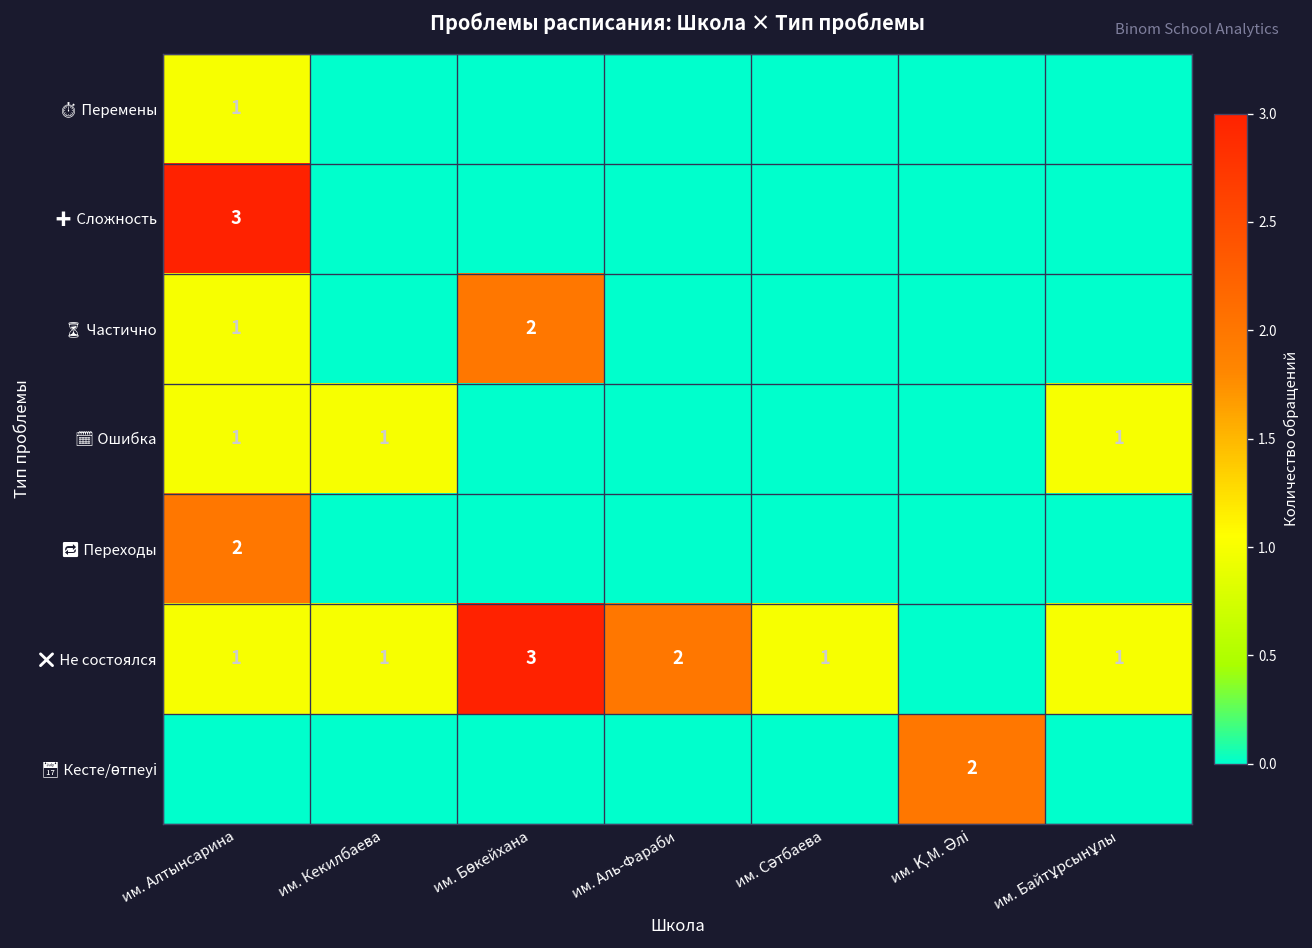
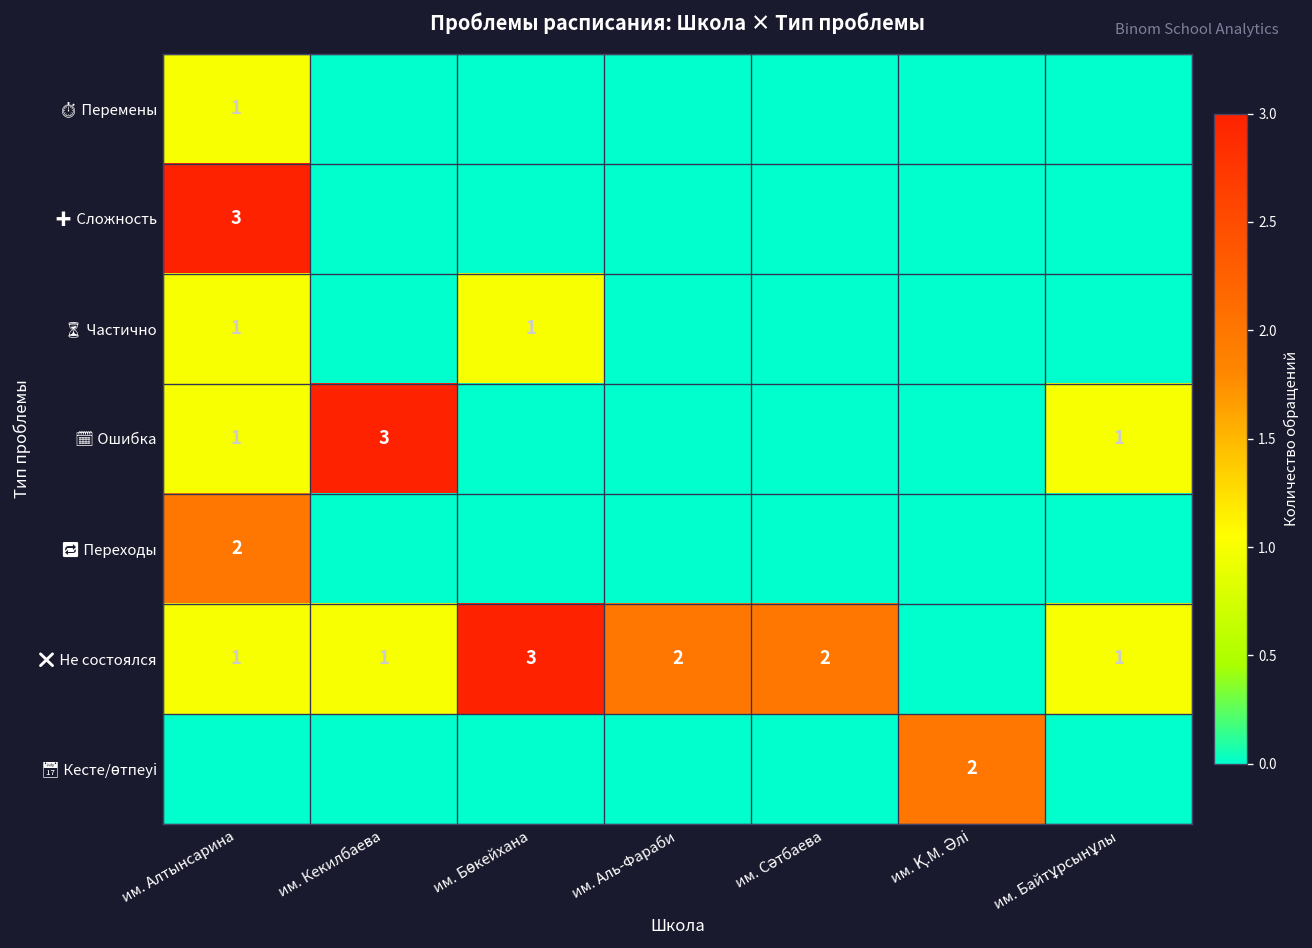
  {
    "⏱ Перемены": {
      "им. Алтынсарина": 1
    },
    "➕ Сложность": {
      "им. Алтынсарина": 3
    },
    "⏳ Частично": {
      "им. Алтынсарина": 1,
-     "им. Бөкейхана": 2
+     "им. Бөкейхана": 1
    },
    "🗓 Ошибка": {
      "им. Алтынсарина": 1,
-     "им. Кекилбаева": 1,
+     "им. Кекилбаева": 3,
      "им. Байтұрсынұлы": 1
    },
    "🔁 Переходы": {
      "им. Алтынсарина": 2
    },
    "❌ Не состоялся": {
      "им. Алтынсарина": 1,
      "им. Кекилбаева": 1,
      "им. Бөкейхана": 3,
      "им. Аль-Фараби": 2,
-     "им. Сәтбаева": 1,
+     "им. Сәтбаева": 2,
      "им. Байтұрсынұлы": 1
    },
    "📅 Кесте/өтпеуі": {
      "им. Қ.М. Әлі": 2
    }
  }
